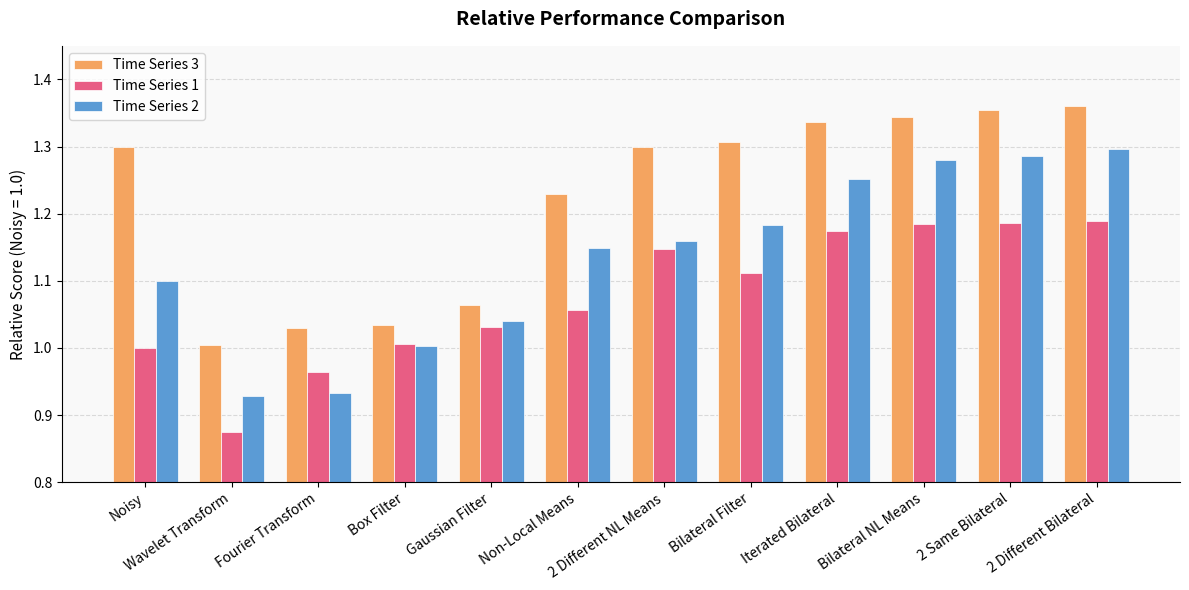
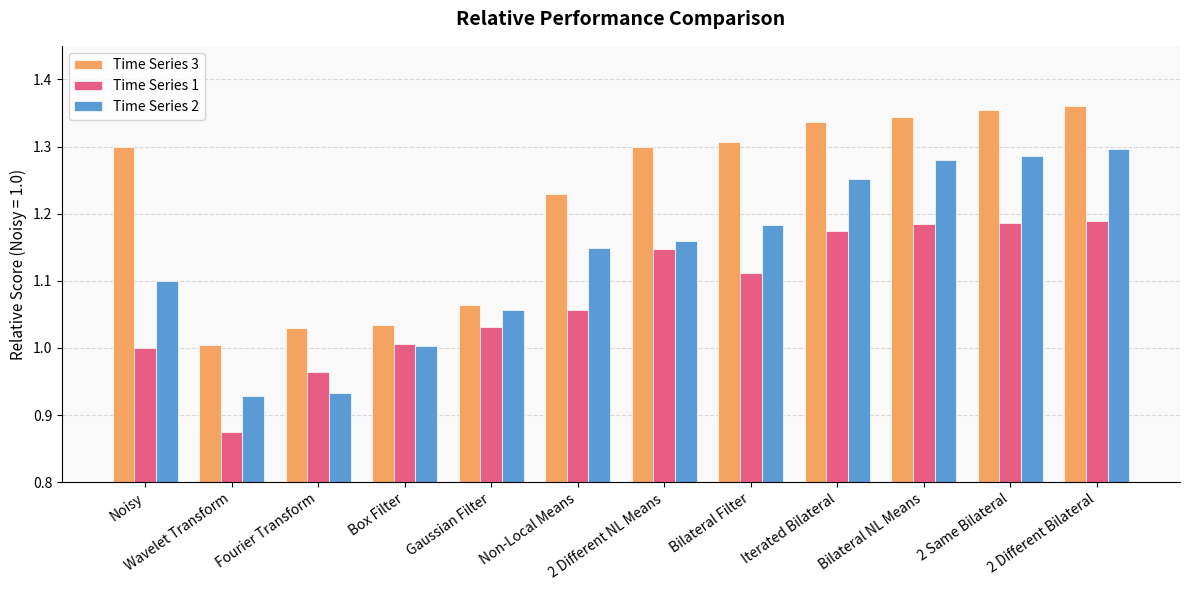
  {
    "Time Series 3": {
      "Noisy": 1.30,
      "Wavelet Transform": 1.00,
      "Fourier Transform": 1.03,
      "Box Filter": 1.03,
      "Gaussian Filter": 1.06,
      "Non-Local Means": 1.23,
      "2 Different NL Means": 1.30,
      "Bilateral Filter": 1.31,
      "Iterated Bilateral": 1.34,
      "Bilateral NL Means": 1.34,
      "2 Same Bilateral": 1.35,
      "2 Different Bilateral": 1.36
    },
    "Time Series 1": {
      "Noisy": 1.00,
      "Wavelet Transform": 0.87,
      "Fourier Transform": 0.96,
      "Box Filter": 1.01,
      "Gaussian Filter": 1.03,
      "Non-Local Means": 1.06,
      "2 Different NL Means": 1.15,
      "Bilateral Filter": 1.11,
      "Iterated Bilateral": 1.17,
      "Bilateral NL Means": 1.18,
      "2 Same Bilateral": 1.19,
      "2 Different Bilateral": 1.19
    },
    "Time Series 2": {
      "Noisy": 1.10,
      "Wavelet Transform": 0.93,
      "Fourier Transform": 0.93,
      "Box Filter": 1.00,
-     "Gaussian Filter": 1.04,
+     "Gaussian Filter": 1.06,
      "Non-Local Means": 1.15,
      "2 Different NL Means": 1.16,
      "Bilateral Filter": 1.18,
      "Iterated Bilateral": 1.25,
      "Bilateral NL Means": 1.28,
      "2 Same Bilateral": 1.29,
      "2 Different Bilateral": 1.30
    }
  }
